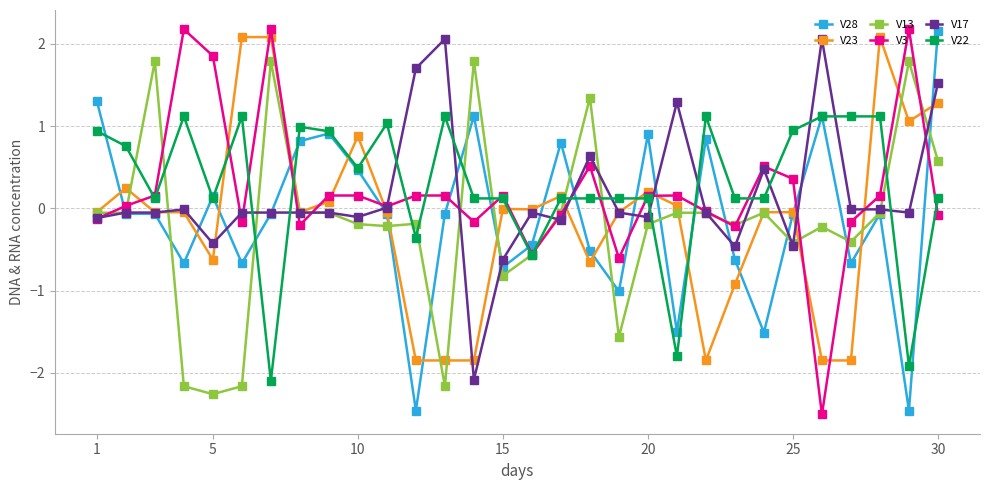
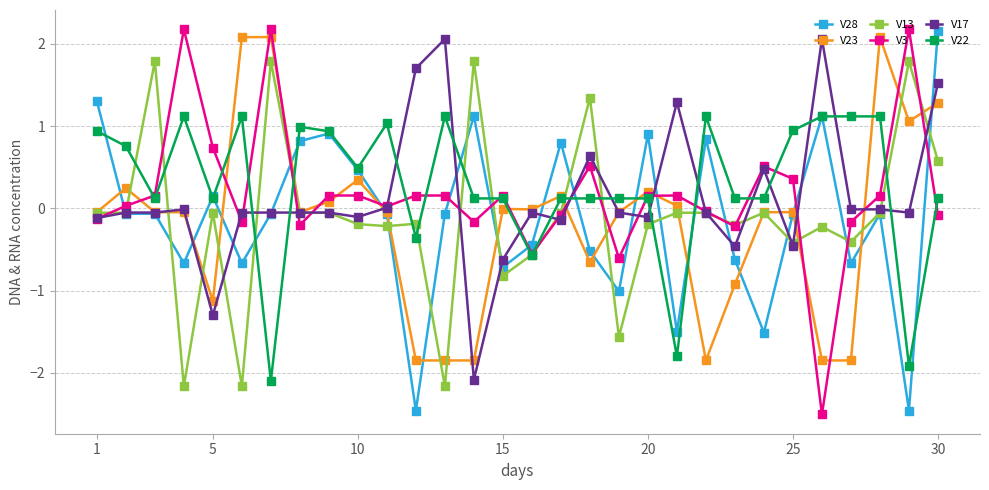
  {
    "V28": {
      "1": 1.3,
      "15": -0.7,
      "20": 0.9,
      "30": 2.2
    },
    "V23": {
-     "5": -0.6,
-     "10": 0.9,
+     "5": -1.1,
+     "10": 0.3,
      "15": 0.0,
      "20": 0.2,
      "30": 1.3
    },
    "V13": {
-     "5": -2.3,
+     "5": -0.1,
      "10": -0.2,
      "15": -0.8,
      "20": -0.2,
      "25": -0.4,
      "30": 0.6
    },
    "V3": {
-     "5": 1.9,
+     "5": 0.7,
      "10": 0.2,
      "15": 0.2,
      "20": 0.2,
      "25": 0.4,
      "30": -0.1
    },
    "V17": {
-     "5": -0.4,
+     "5": -1.3,
      "10": -0.1,
      "15": -0.6,
      "20": -0.1,
      "25": -0.5,
      "30": 1.5
    },
    "V22": {
      "1": 0.9,
      "15": 0.1,
      "20": 0.1,
      "25": 0.9,
      "30": 0.1
    }
  }
